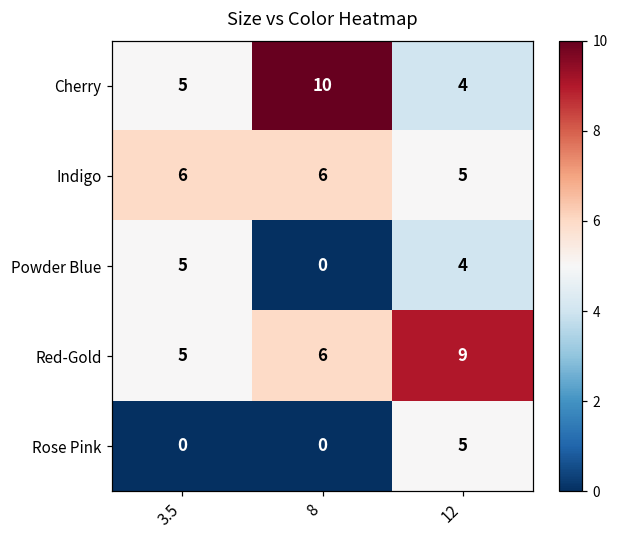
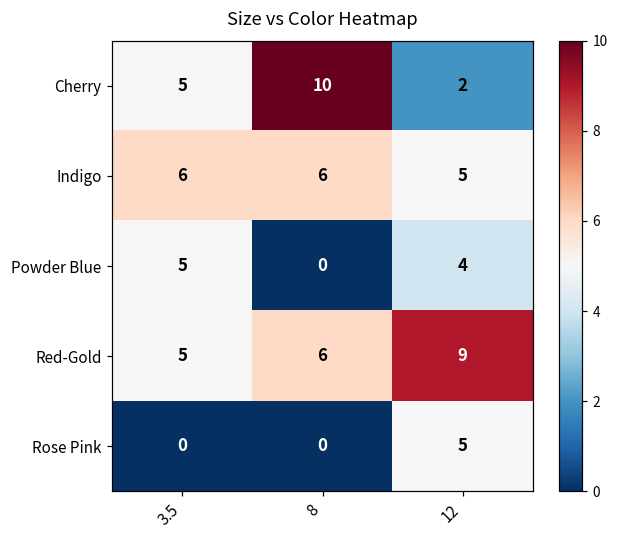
  {
    "Cherry": {
      "3.5": 5,
      "8": 10,
-     "12": 4
+     "12": 2
    },
    "Indigo": {
      "3.5": 6,
      "8": 6,
      "12": 5
    },
    "Powder Blue": {
      "3.5": 5,
      "8": 0,
      "12": 4
    },
    "Red-Gold": {
      "3.5": 5,
      "8": 6,
      "12": 9
    },
    "Rose Pink": {
      "3.5": 0,
      "8": 0,
      "12": 5
    }
  }
